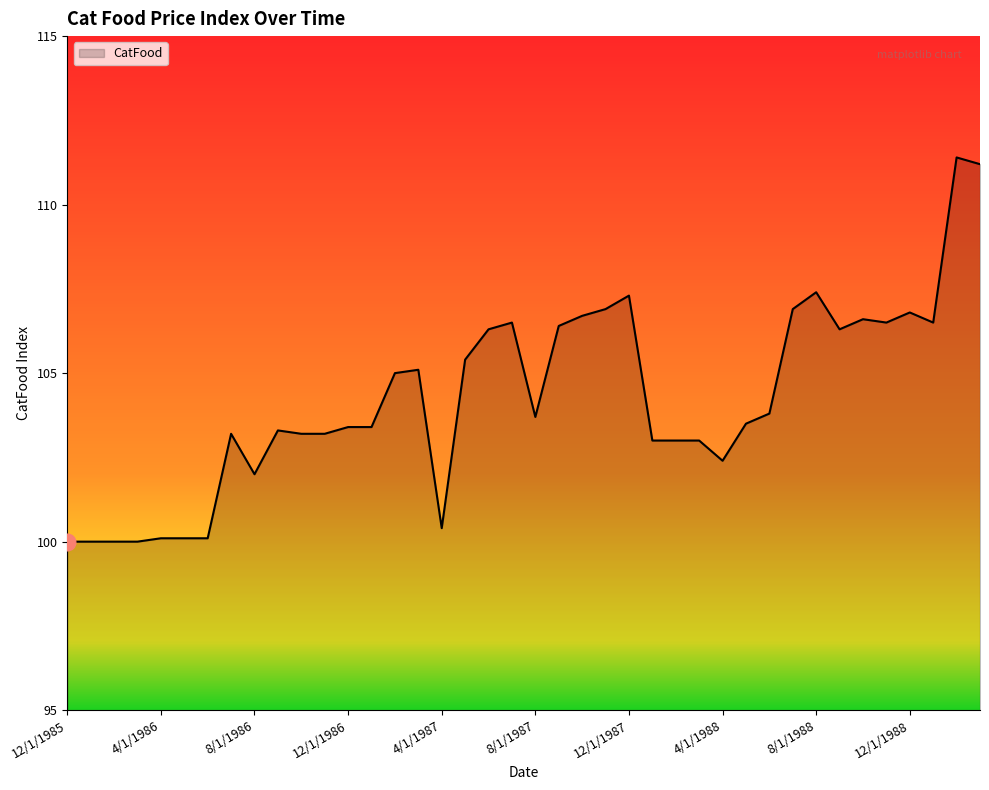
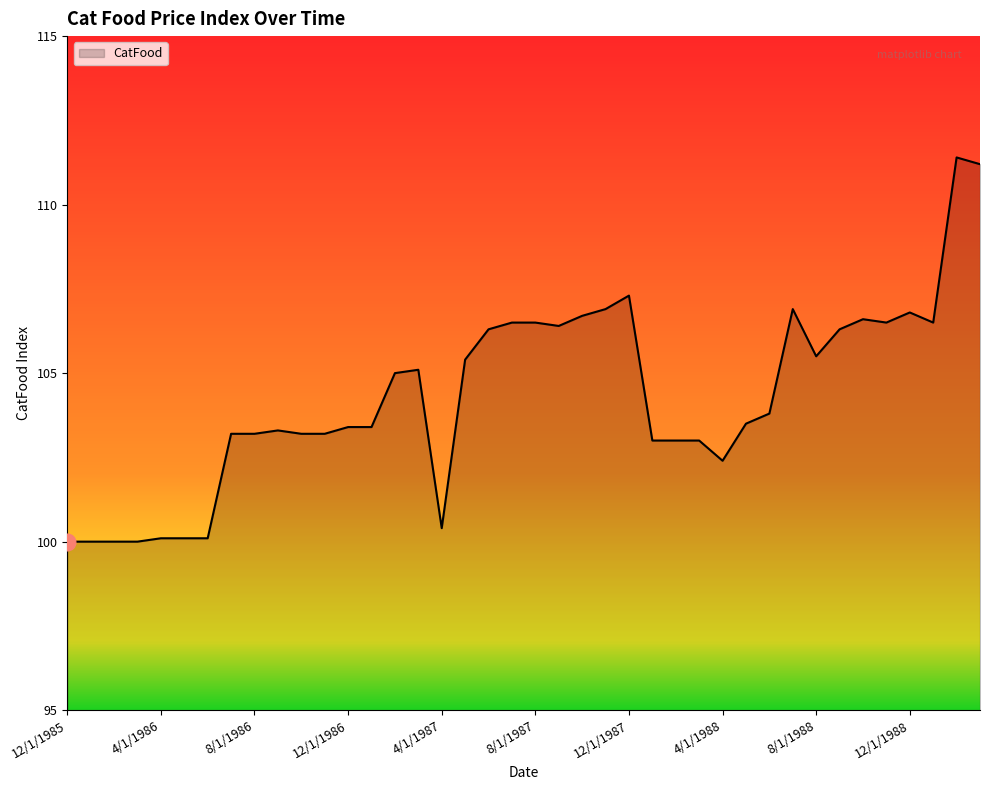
  {
    "CatFood": {
      "4/1/1986": 100.1,
-     "8/1/1986": 102.0,
+     "8/1/1986": 103.2,
      "12/1/1986": 103.4,
      "4/1/1987": 100.4,
-     "8/1/1987": 103.7,
+     "8/1/1987": 106.5,
      "12/1/1987": 107.3,
      "4/1/1988": 102.4,
-     "8/1/1988": 107.4,
+     "8/1/1988": 105.5,
      "12/1/1988": 106.8
    }
  }
